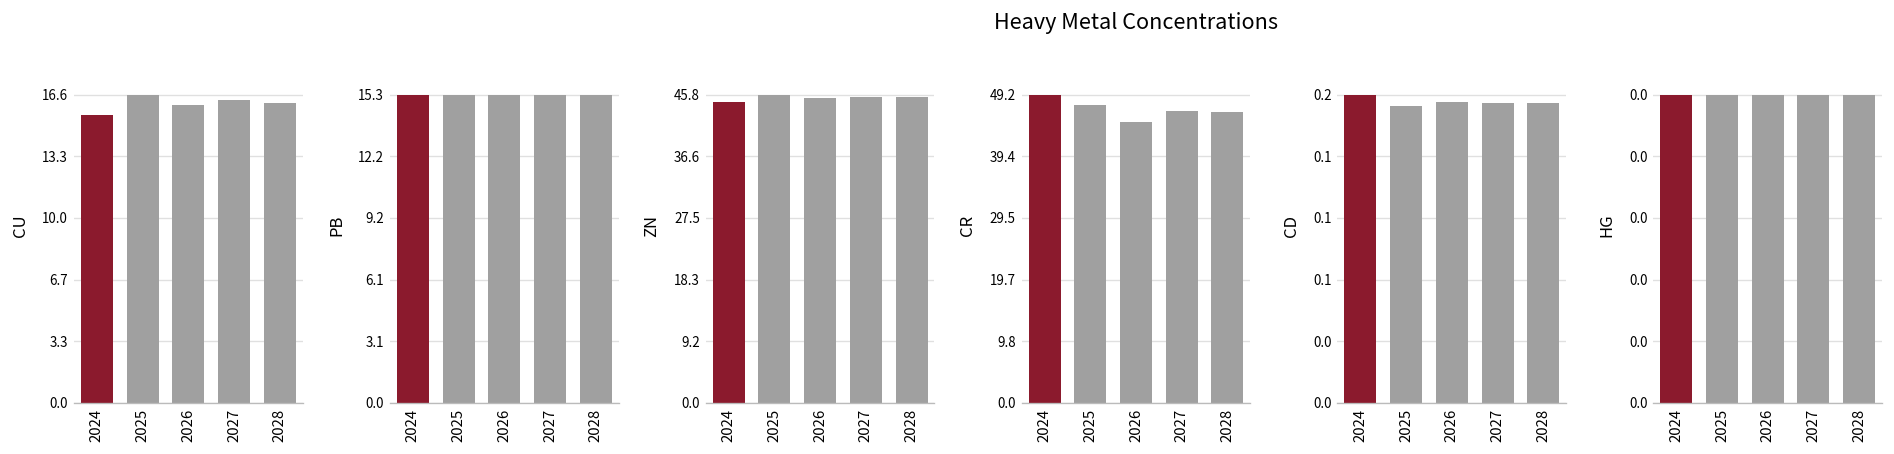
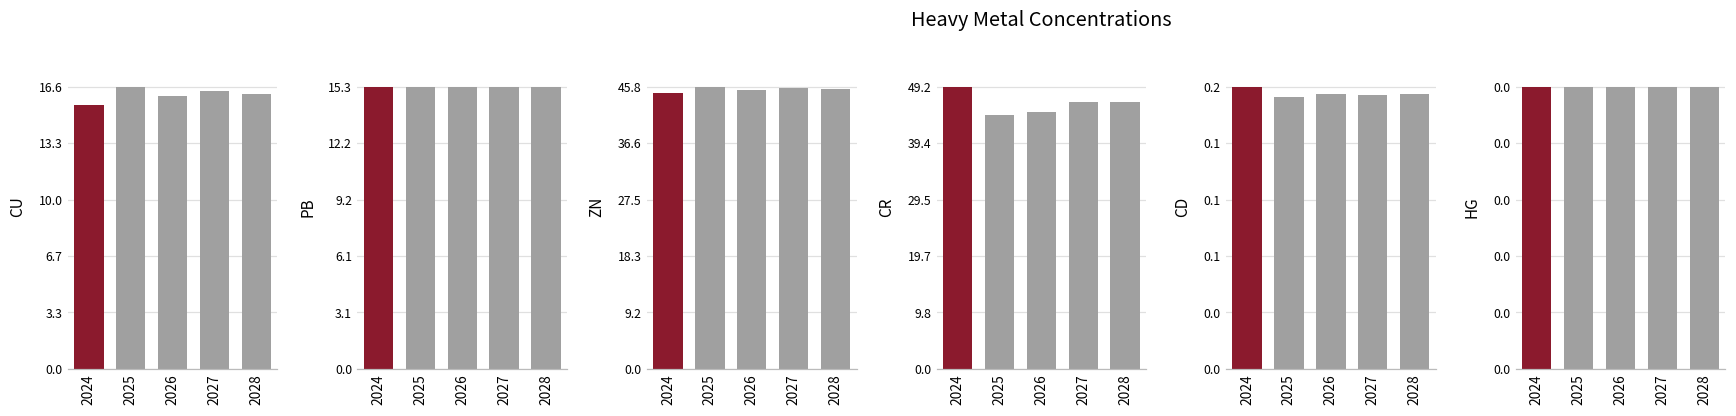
  {
    "Heavy Metal Concentrations": {
      "2024": 49,
-     "2025": 48,
+     "2025": 44,
      "2026": 45,
      "2027": 47,
      "2028": 46
    }
  }
